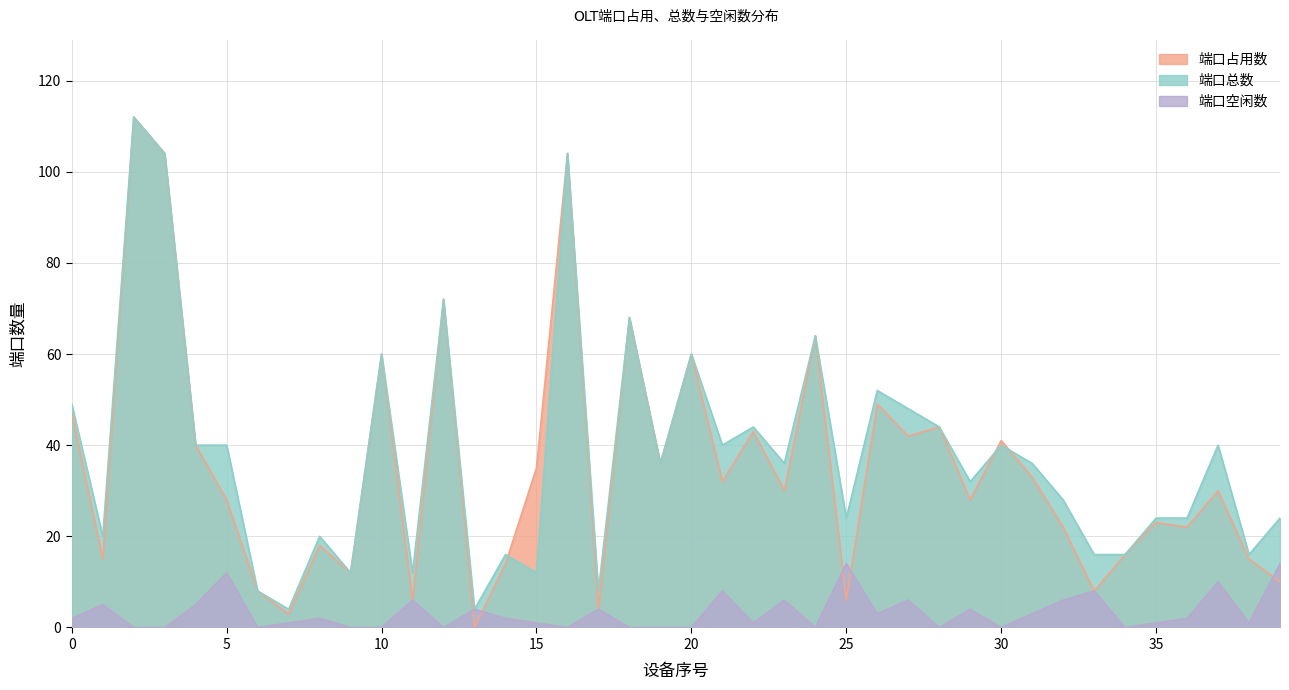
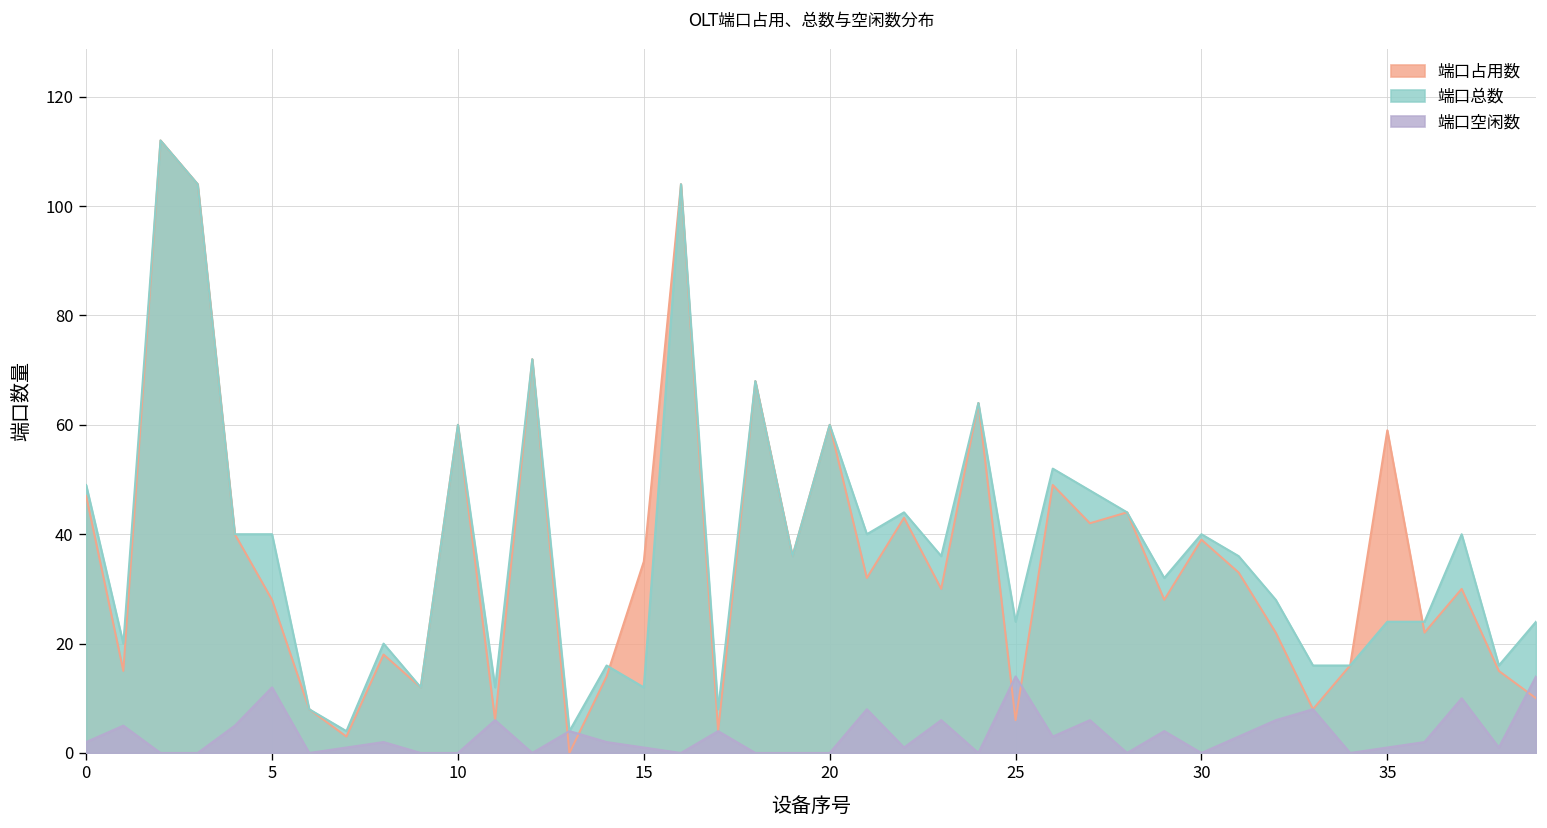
  {
    "端口占用数": {
      "0": 47,
      "5": 28,
      "15": 35,
      "25": 6,
-     "30": 41,
-     "35": 23
+     "30": 39,
+     "35": 59
    }
  }
